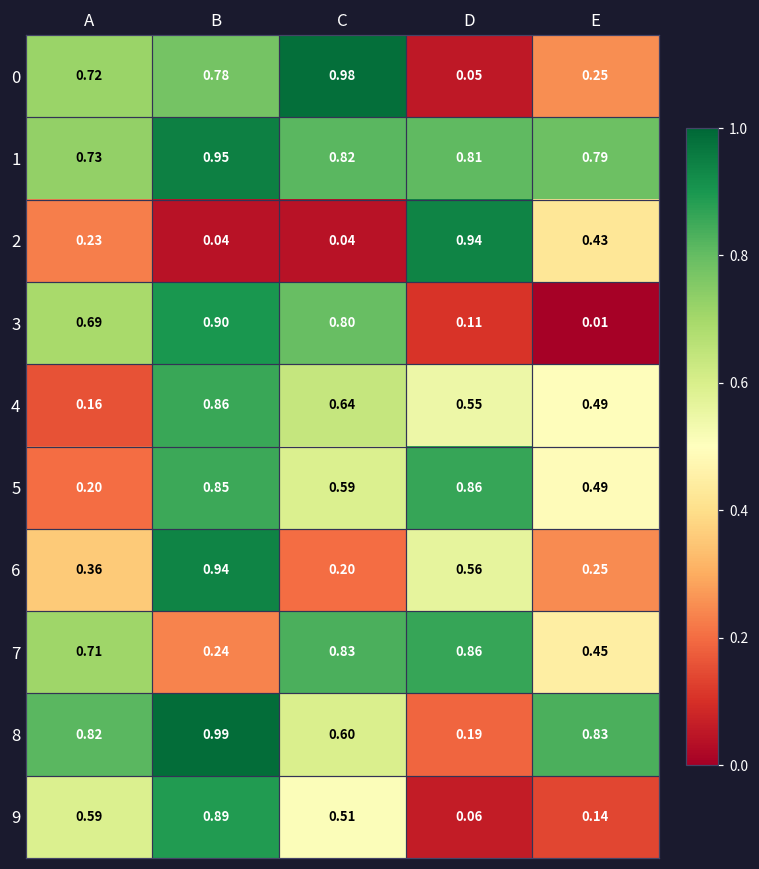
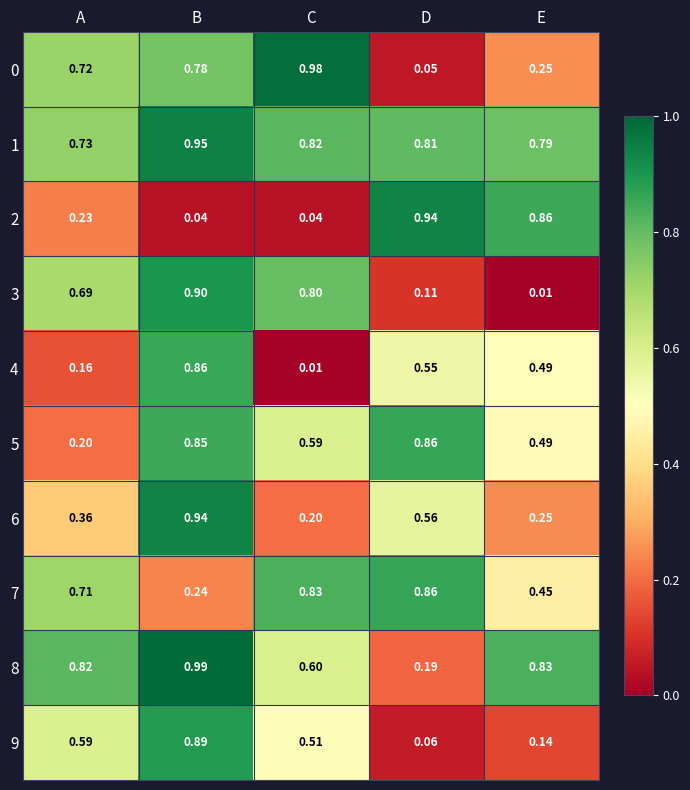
  {
    "0": {
      "A": 0.72,
      "B": 0.78,
      "C": 0.98,
      "D": 0.05,
      "E": 0.25
    },
    "1": {
      "A": 0.73,
      "B": 0.95,
      "C": 0.82,
      "D": 0.81,
      "E": 0.79
    },
    "2": {
      "A": 0.23,
      "B": 0.04,
      "C": 0.04,
      "D": 0.94,
-     "E": 0.43
+     "E": 0.86
    },
    "3": {
      "A": 0.69,
      "B": 0.90,
      "C": 0.80,
      "D": 0.11,
      "E": 0.01
    },
    "4": {
      "A": 0.16,
      "B": 0.86,
-     "C": 0.64,
+     "C": 0.01,
      "D": 0.55,
      "E": 0.49
    },
    "5": {
      "A": 0.20,
      "B": 0.85,
      "C": 0.59,
      "D": 0.86,
      "E": 0.49
    },
    "6": {
      "A": 0.36,
      "B": 0.94,
      "C": 0.20,
      "D": 0.56,
      "E": 0.25
    },
    "7": {
      "A": 0.71,
      "B": 0.24,
      "C": 0.83,
      "D": 0.86,
      "E": 0.45
    },
    "8": {
      "A": 0.82,
      "B": 0.99,
      "C": 0.60,
      "D": 0.19,
      "E": 0.83
    },
    "9": {
      "A": 0.59,
      "B": 0.89,
      "C": 0.51,
      "D": 0.06,
      "E": 0.14
    }
  }
